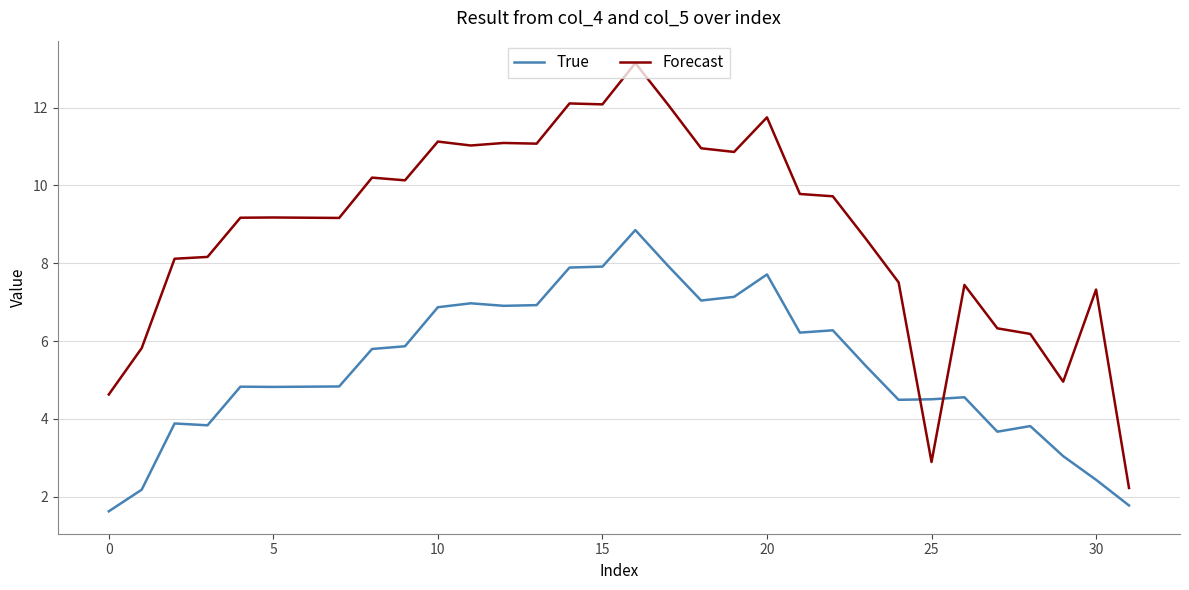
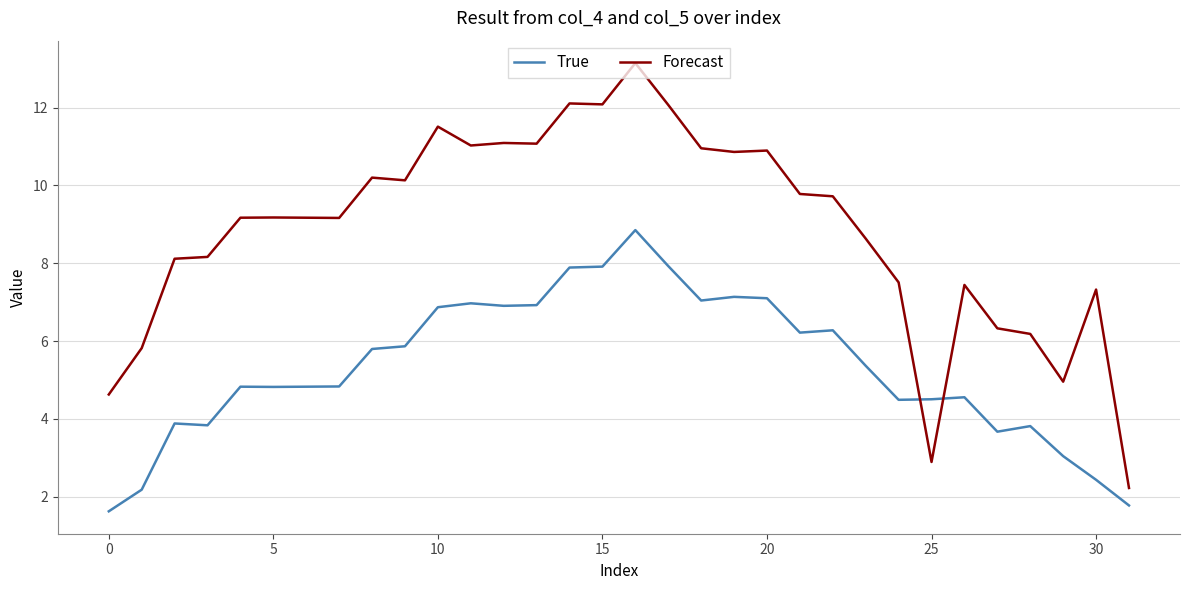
  {
    "True": {
      "0": 1.6,
      "5": 4.8,
      "10": 6.9,
      "15": 7.9,
-     "20": 7.7,
+     "20": 7.1,
      "25": 4.5,
      "30": 2.4
    },
    "Forecast": {
      "0": 4.6,
      "5": 9.2,
-     "10": 11.1,
+     "10": 11.5,
      "15": 12.1,
-     "20": 11.8,
+     "20": 10.9,
      "25": 2.9,
      "30": 7.3
    }
  }
